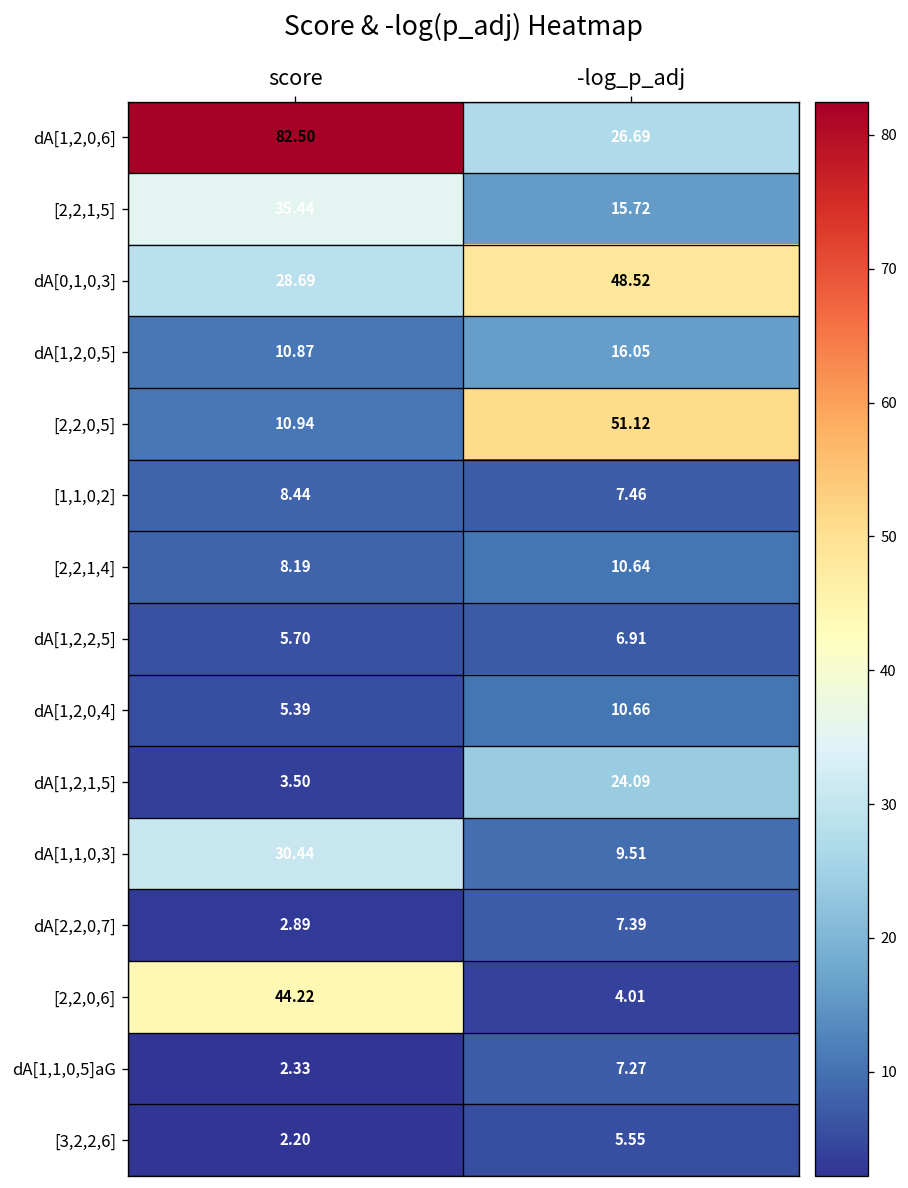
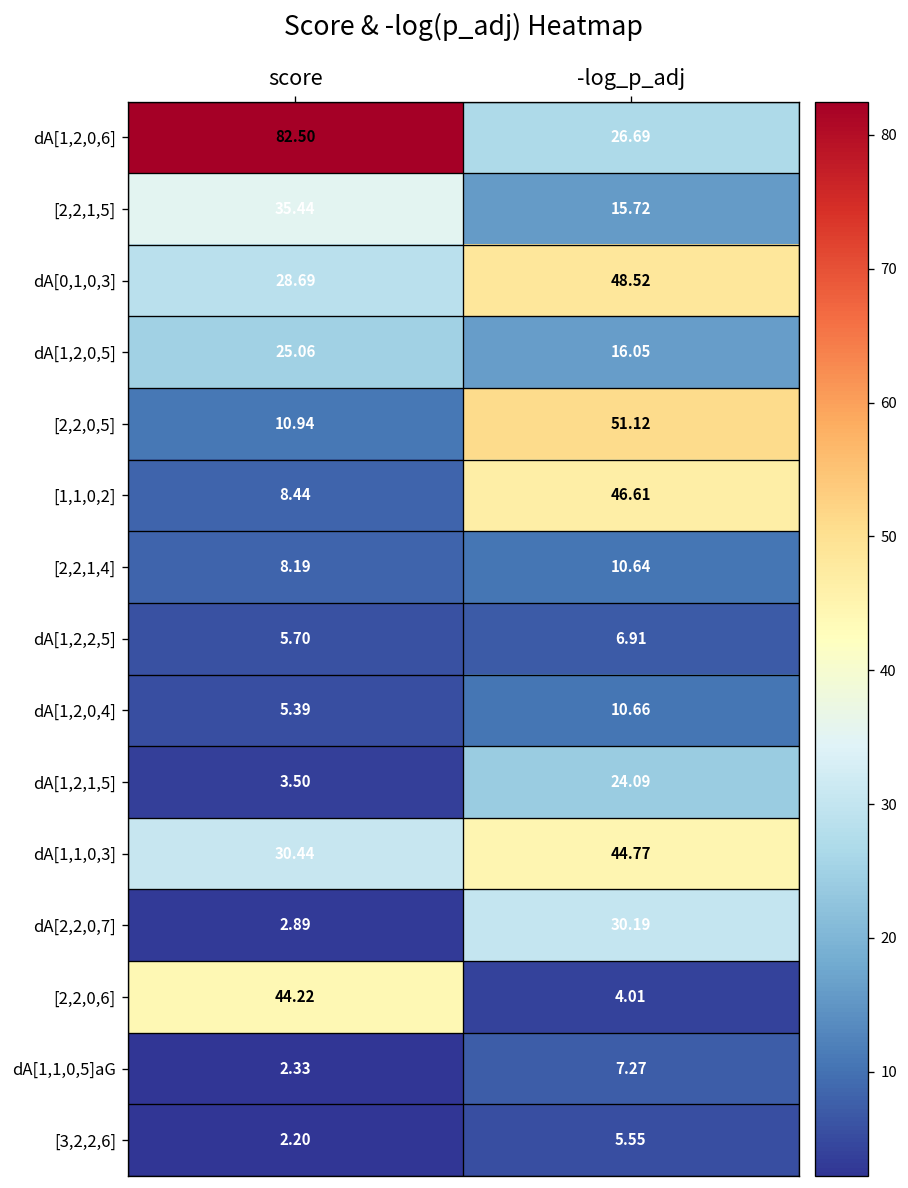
  {
    "dA[1,2,0,6]": {
      "score": 82.50,
      "-log_p_adj": 26.69
    },
    "[2,2,1,5]": {
      "-log_p_adj": 15.72
    },
    "dA[0,1,0,3]": {
      "score": 28.69,
      "-log_p_adj": 48.52
    },
    "dA[1,2,0,5]": {
-     "score": 10.87,
+     "score": 25.06,
      "-log_p_adj": 16.05
    },
    "[2,2,0,5]": {
      "score": 10.94,
      "-log_p_adj": 51.12
    },
    "[1,1,0,2]": {
      "score": 8.44,
-     "-log_p_adj": 7.46
+     "-log_p_adj": 46.61
    },
    "[2,2,1,4]": {
      "score": 8.19,
      "-log_p_adj": 10.64
    },
    "dA[1,2,2,5]": {
      "score": 5.70,
      "-log_p_adj": 6.91
    },
    "dA[1,2,0,4]": {
      "score": 5.39,
      "-log_p_adj": 10.66
    },
    "dA[1,2,1,5]": {
      "score": 3.50,
      "-log_p_adj": 24.09
    },
    "dA[1,1,0,3]": {
      "score": 30.44,
-     "-log_p_adj": 9.51
+     "-log_p_adj": 44.77
    },
    "dA[2,2,0,7]": {
      "score": 2.89,
-     "-log_p_adj": 7.39
+     "-log_p_adj": 30.19
    },
    "[2,2,0,6]": {
      "score": 44.22,
      "-log_p_adj": 4.01
    },
    "dA[1,1,0,5]aG": {
      "score": 2.33,
      "-log_p_adj": 7.27
    },
    "[3,2,2,6]": {
      "score": 2.20,
      "-log_p_adj": 5.55
    }
  }
